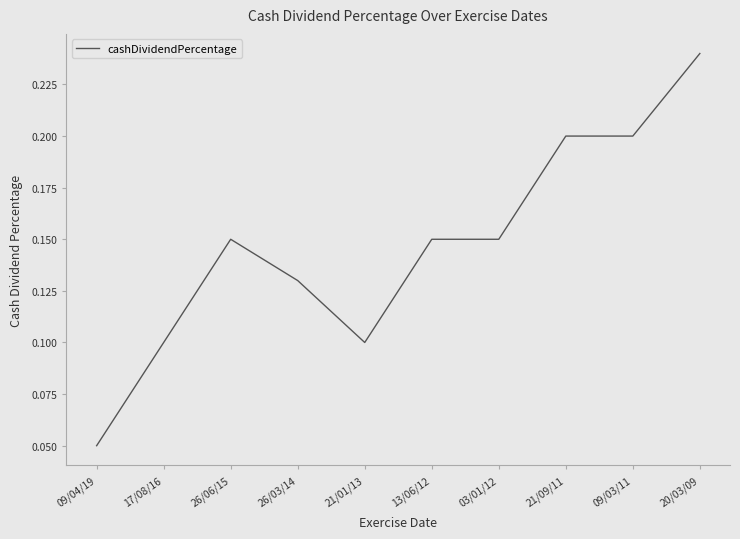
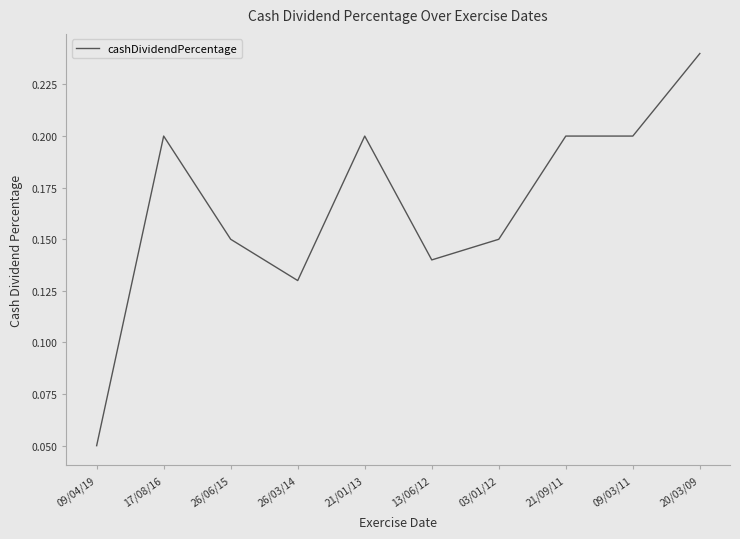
  {
    "09/04/19": 0.05,
-   "17/08/16": 0.1,
+   "17/08/16": 0.2,
    "26/06/15": 0.15,
    "26/03/14": 0.13,
-   "21/01/13": 0.1,
-   "13/06/12": 0.15,
+   "21/01/13": 0.2,
+   "13/06/12": 0.14,
    "03/01/12": 0.15,
    "21/09/11": 0.20,
    "09/03/11": 0.20,
    "20/03/09": 0.24
  }
